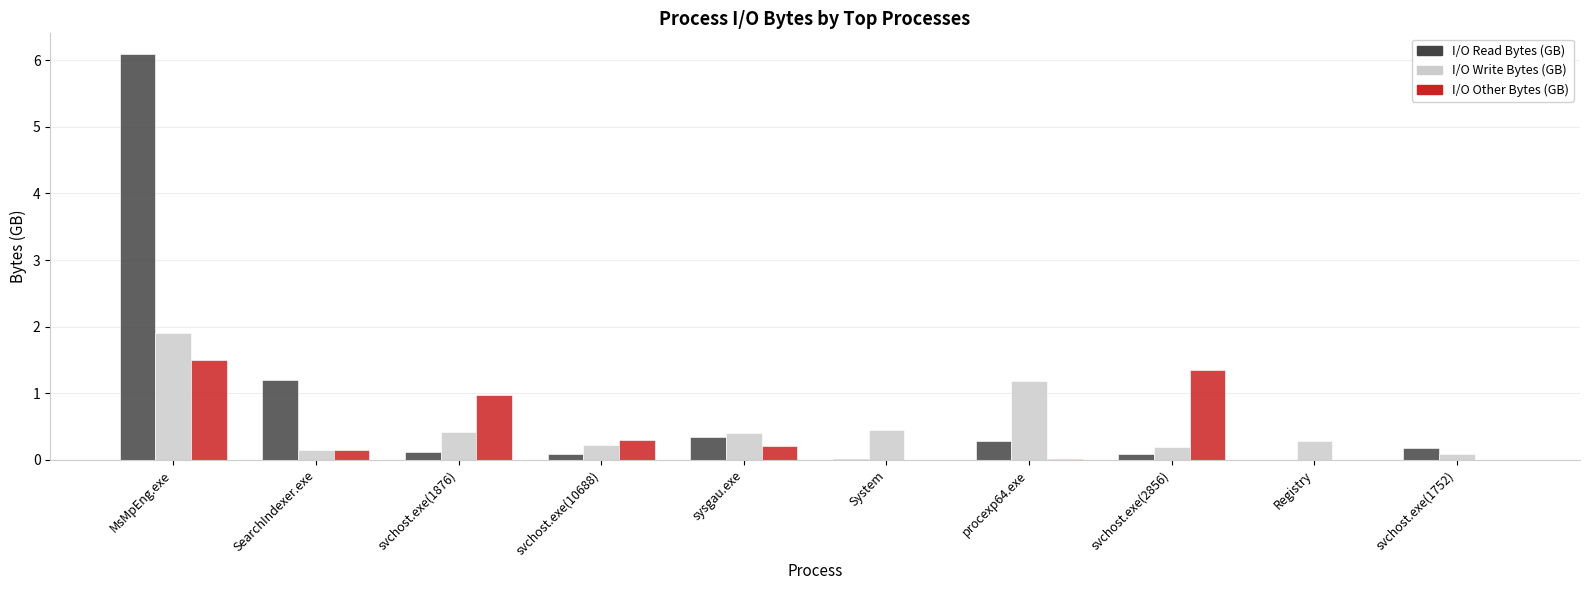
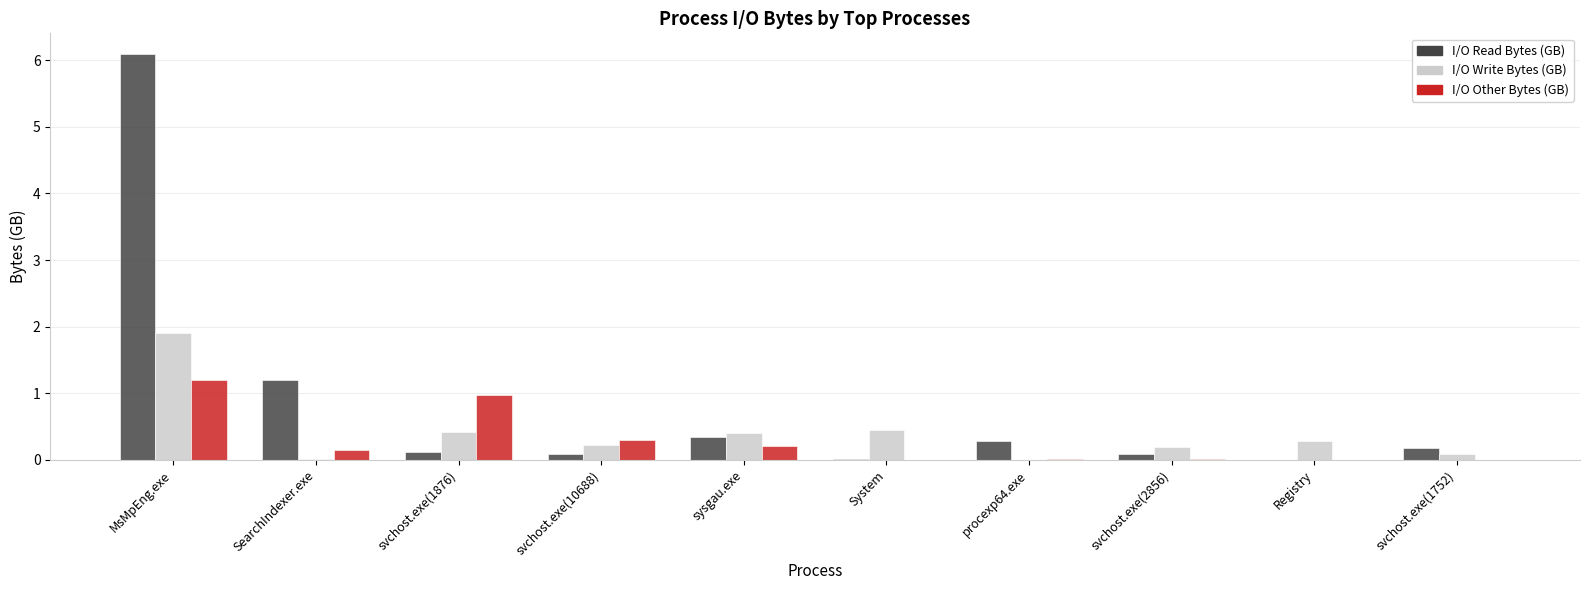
  {
    "I/O Read Bytes (GB)": {
      "MsMpEng.exe": 6.1,
      "SearchIndexer.exe": 1.2,
      "svchost.exe(1876)": 0.1,
      "svchost.exe(10688)": 0.1,
      "sysgau.exe": 0.3,
      "procexp64.exe": 0.3,
      "svchost.exe(2856)": 0.1,
      "svchost.exe(1752)": 0.2
    },
    "I/O Write Bytes (GB)": {
      "MsMpEng.exe": 1.9,
-     "SearchIndexer.exe": 0.1,
+     "SearchIndexer.exe": 0.0,
      "svchost.exe(1876)": 0.4,
      "svchost.exe(10688)": 0.2,
      "sysgau.exe": 0.4,
      "System": 0.5,
-     "procexp64.exe": 1.2,
+     "procexp64.exe": 0.0,
      "svchost.exe(2856)": 0.2,
      "Registry": 0.3,
      "svchost.exe(1752)": 0.1
    },
    "I/O Other Bytes (GB)": {
-     "MsMpEng.exe": 1.5,
+     "MsMpEng.exe": 1.2,
      "SearchIndexer.exe": 0.1,
      "svchost.exe(1876)": 1.0,
      "svchost.exe(10688)": 0.3,
      "sysgau.exe": 0.2,
-     "svchost.exe(2856)": 1.3
+     "svchost.exe(2856)": 0.0
    }
  }
